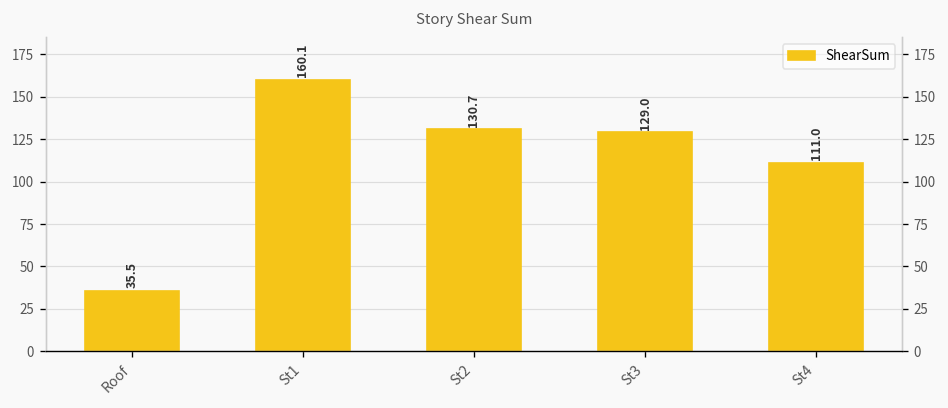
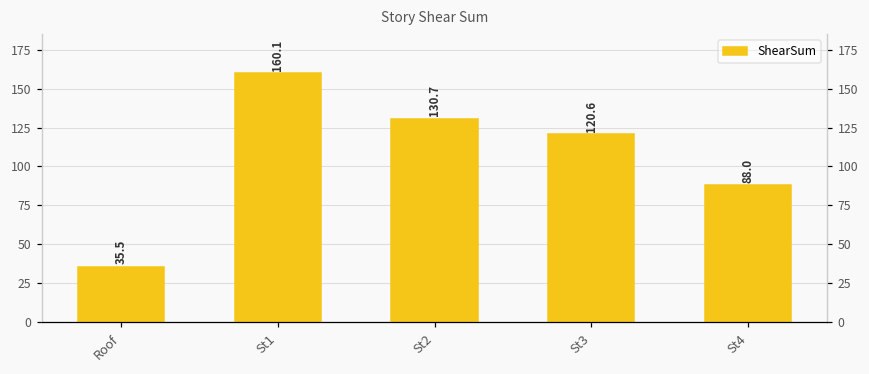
  {
    "Roof": 35.5,
    "St1": 160.1,
    "St2": 130.7,
-   "St3": 129.0,
-   "St4": 111.0
+   "St3": 120.6,
+   "St4": 88.0
  }
